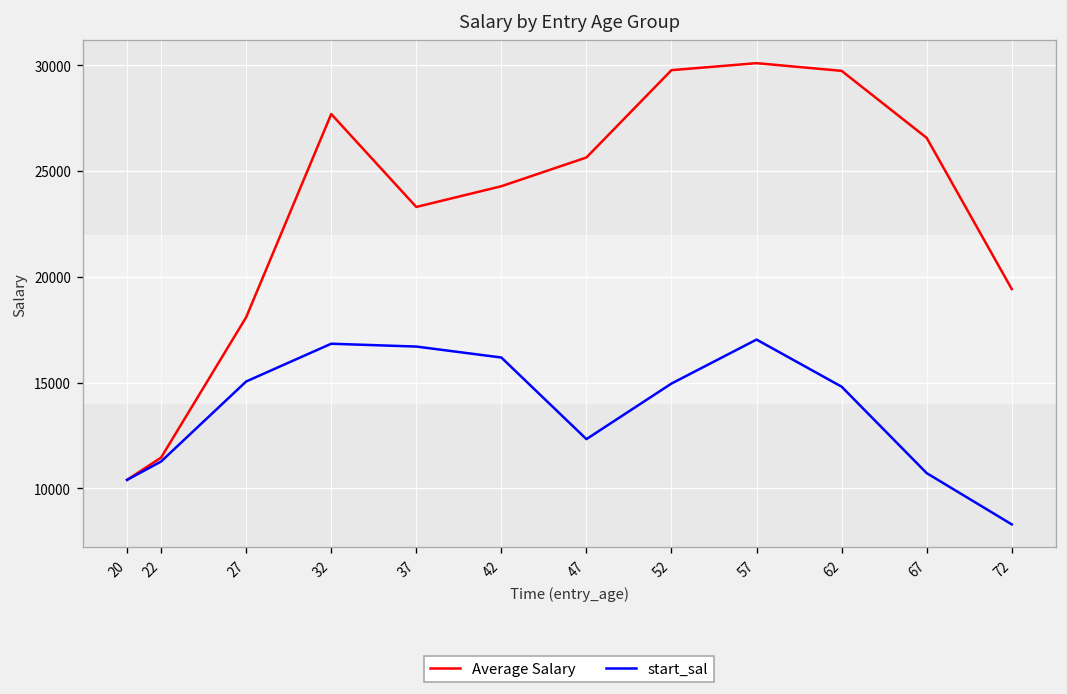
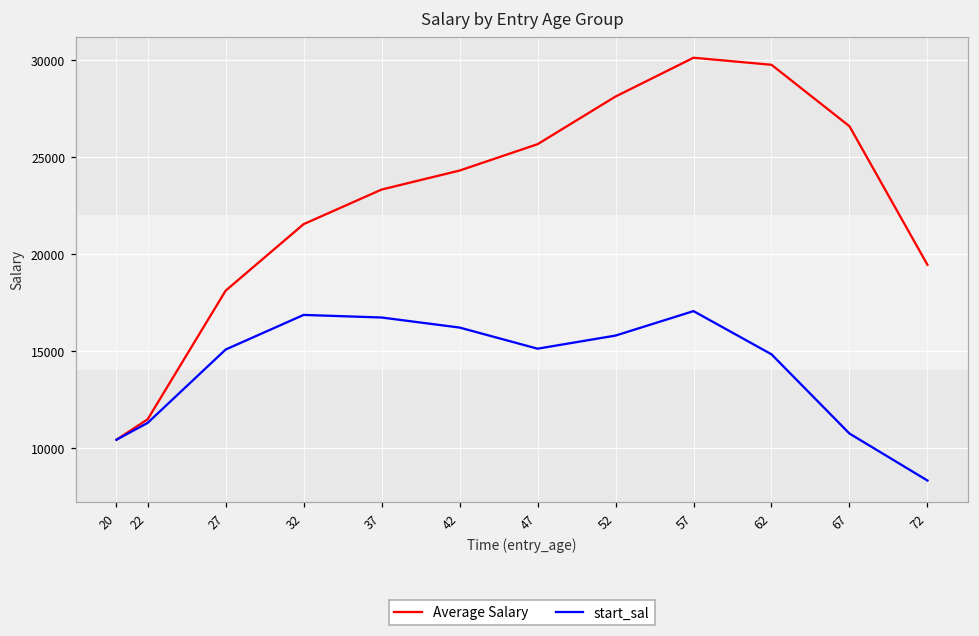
  {
    "Average Salary": {
      "22": 11500,
      "27": 18100,
-     "32": 27700,
+     "32": 21500,
      "37": 23300,
      "42": 24300,
      "47": 25600,
-     "52": 29800,
+     "52": 28100,
      "57": 30100,
      "62": 29700,
      "67": 26600,
      "72": 19400
    },
    "start_sal": {
      "22": 11300,
      "27": 15100,
      "32": 16800,
      "37": 16700,
      "42": 16200,
-     "47": 12300,
-     "52": 15000,
+     "47": 15100,
+     "52": 15800,
      "57": 17000,
      "62": 14800,
      "67": 10700,
      "72": 8300
    }
  }
